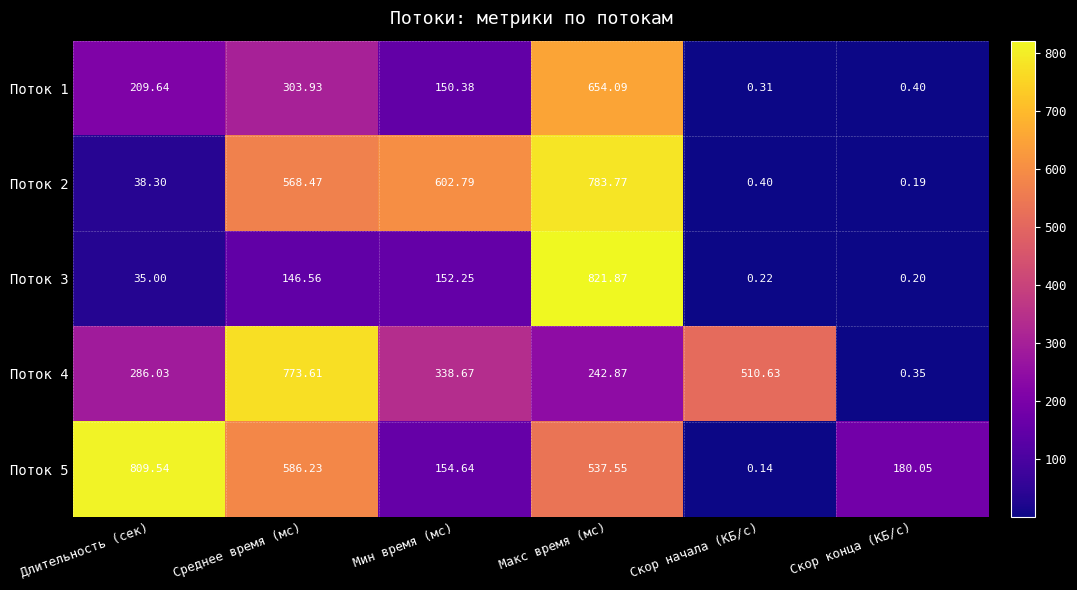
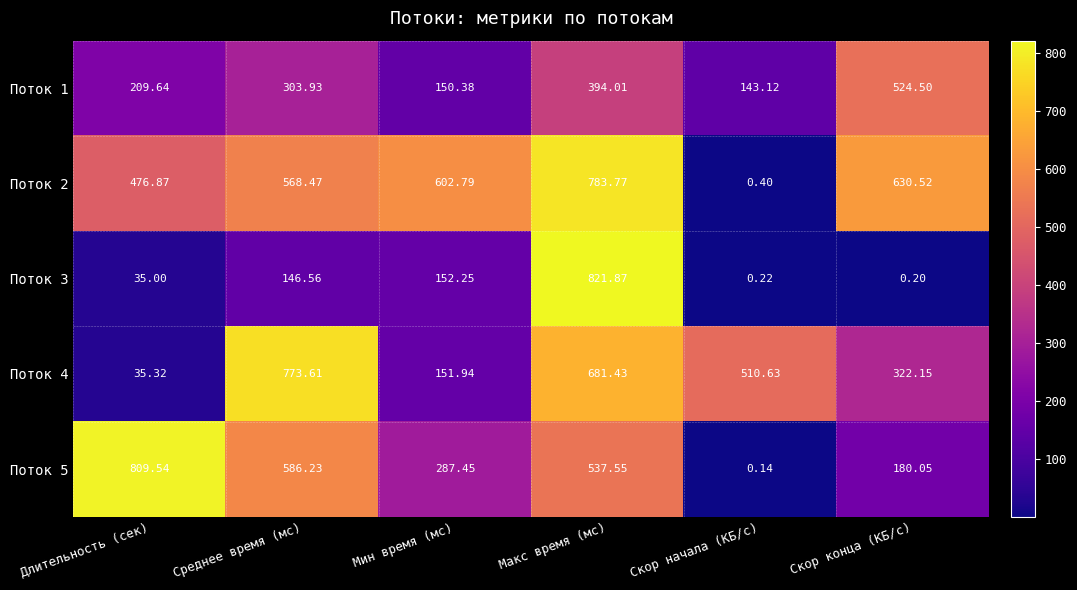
  {
    "Поток 1": {
      "Длительность (сек)": 209.64,
      "Среднее время (мс)": 303.93,
      "Мин время (мс)": 150.38,
-     "Макс время (мс)": 654.09,
-     "Скор начала (КБ/с)": 0.31,
-     "Скор конца (КБ/с)": 0.40
+     "Макс время (мс)": 394.01,
+     "Скор начала (КБ/с)": 143.12,
+     "Скор конца (КБ/с)": 524.50
    },
    "Поток 2": {
-     "Длительность (сек)": 38.30,
+     "Длительность (сек)": 476.87,
      "Среднее время (мс)": 568.47,
      "Мин время (мс)": 602.79,
      "Макс время (мс)": 783.77,
      "Скор начала (КБ/с)": 0.40,
-     "Скор конца (КБ/с)": 0.19
+     "Скор конца (КБ/с)": 630.52
    },
    "Поток 3": {
      "Длительность (сек)": 35.00,
      "Среднее время (мс)": 146.56,
      "Мин время (мс)": 152.25,
      "Макс время (мс)": 821.87,
      "Скор начала (КБ/с)": 0.22,
      "Скор конца (КБ/с)": 0.20
    },
    "Поток 4": {
-     "Длительность (сек)": 286.03,
+     "Длительность (сек)": 35.32,
      "Среднее время (мс)": 773.61,
-     "Мин время (мс)": 338.67,
-     "Макс время (мс)": 242.87,
+     "Мин время (мс)": 151.94,
+     "Макс время (мс)": 681.43,
      "Скор начала (КБ/с)": 510.63,
-     "Скор конца (КБ/с)": 0.35
+     "Скор конца (КБ/с)": 322.15
    },
    "Поток 5": {
      "Длительность (сек)": 809.54,
      "Среднее время (мс)": 586.23,
-     "Мин время (мс)": 154.64,
+     "Мин время (мс)": 287.45,
      "Макс время (мс)": 537.55,
      "Скор начала (КБ/с)": 0.14,
      "Скор конца (КБ/с)": 180.05
    }
  }
